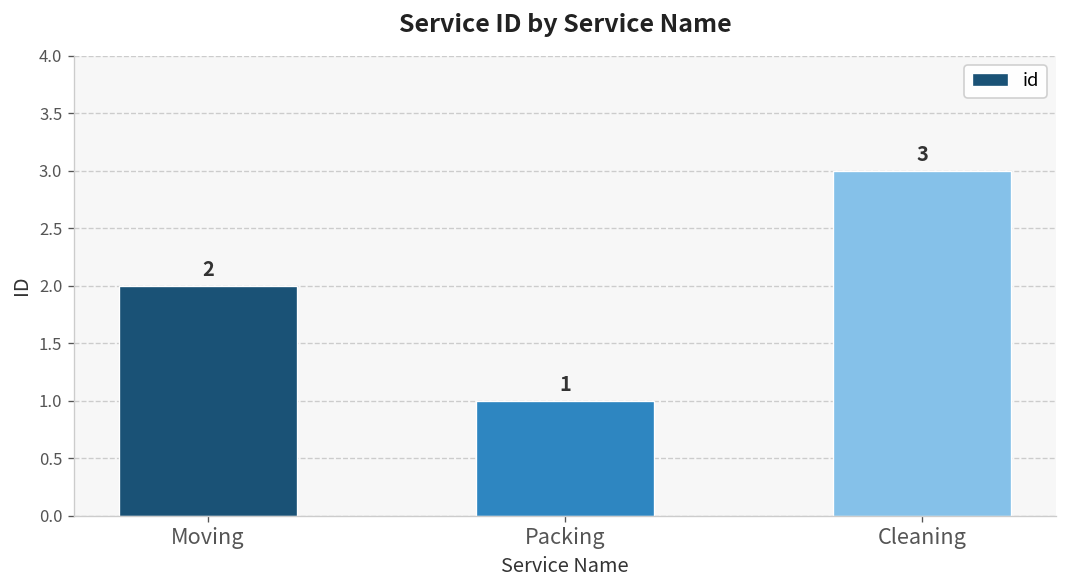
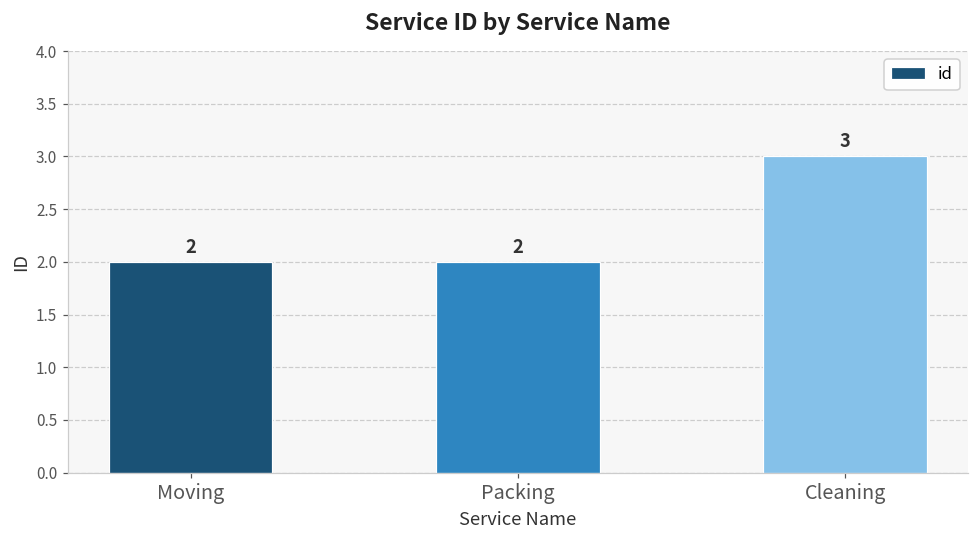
  {
    "Moving": 2,
-   "Packing": 1,
+   "Packing": 2,
    "Cleaning": 3
  }
